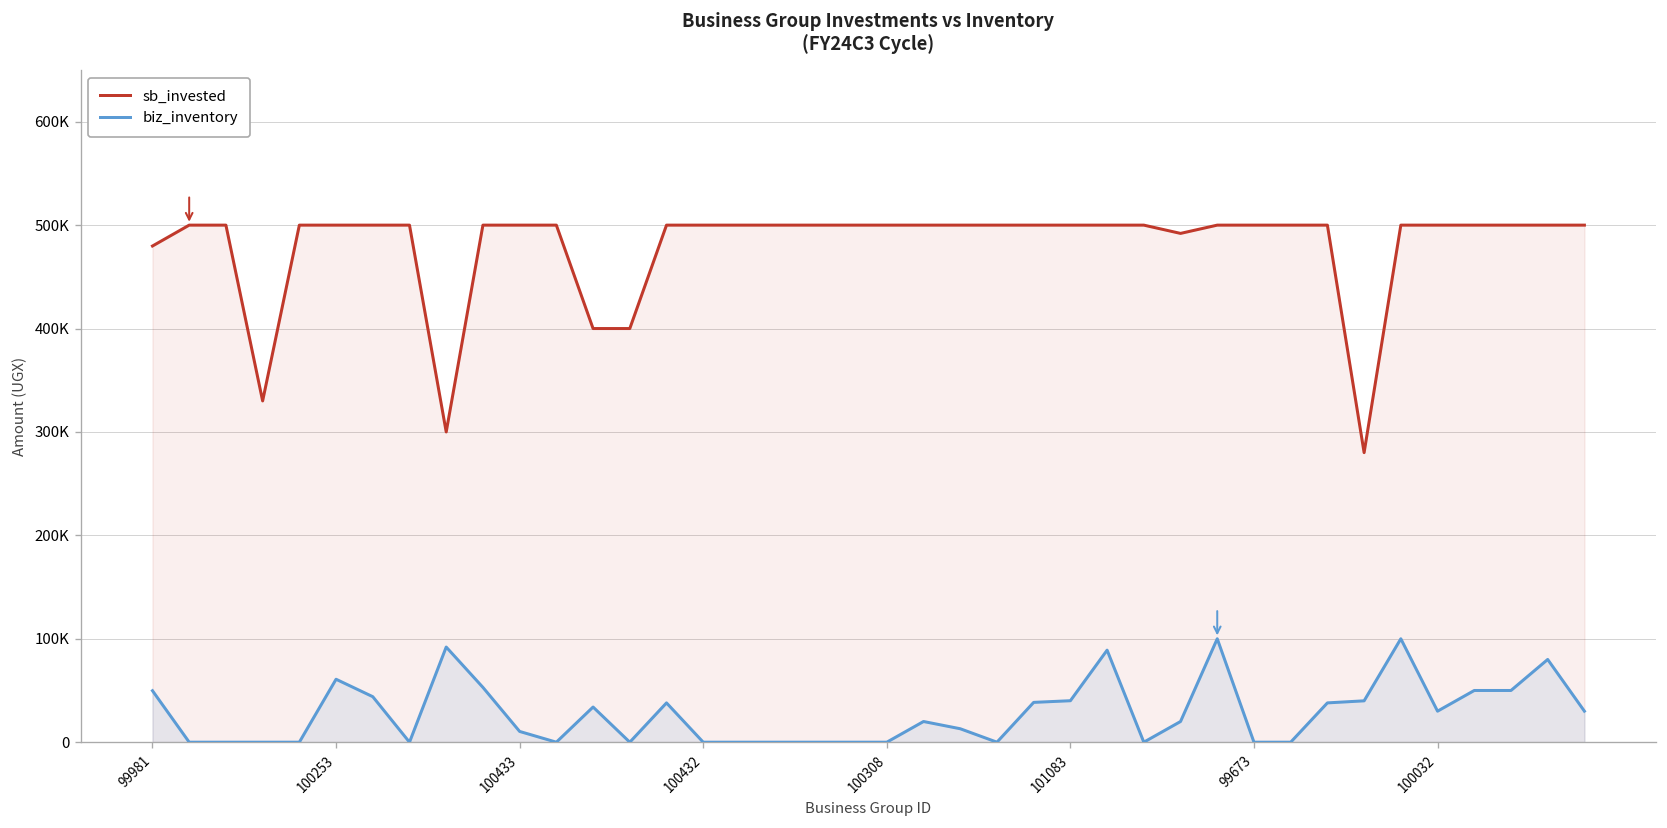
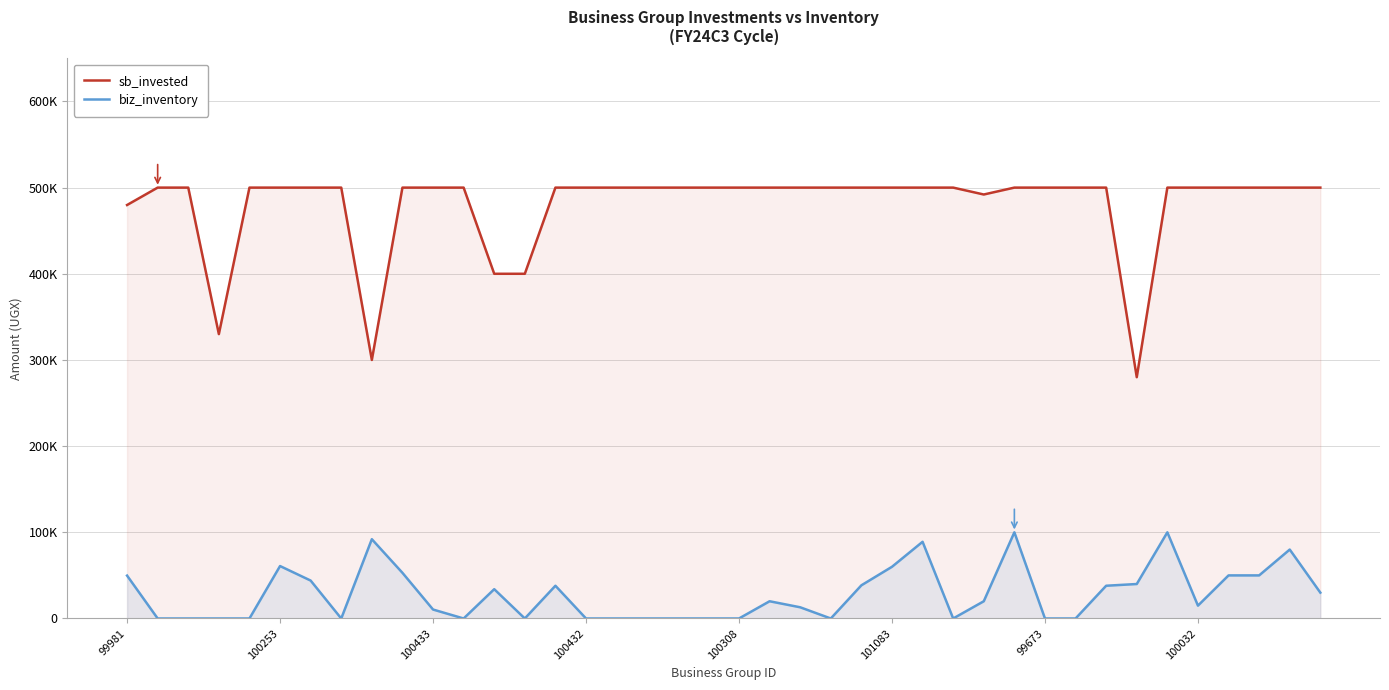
  {
    "sb_invested": {
      "99981": 480000,
      "100253": 500000,
      "100433": 500000,
      "100432": 500000,
      "100308": 500000,
      "101083": 500000,
      "99673": 500000,
      "100032": 500000
    },
    "biz_inventory": {
      "99981": 50000,
      "100253": 60000,
      "100433": 10000,
      "100432": 0,
      "100308": 0,
-     "101083": 40000,
+     "101083": 60000,
      "99673": 0,
-     "100032": 30000
+     "100032": 10000
    }
  }
